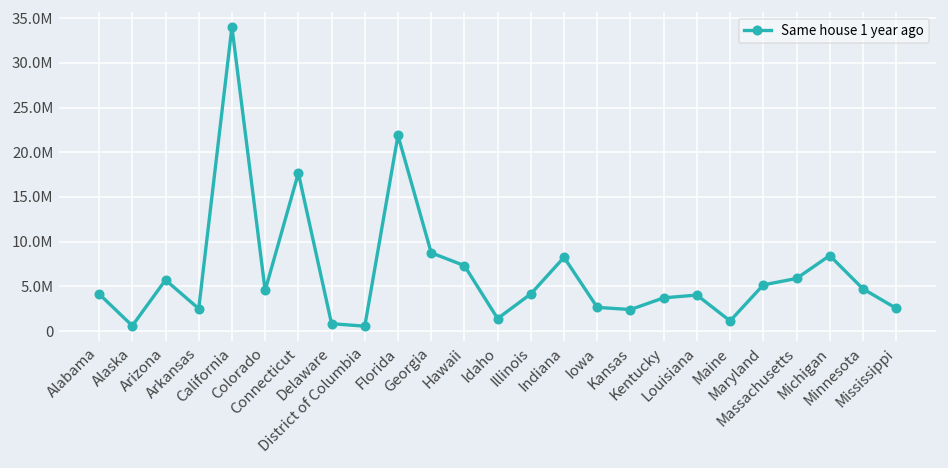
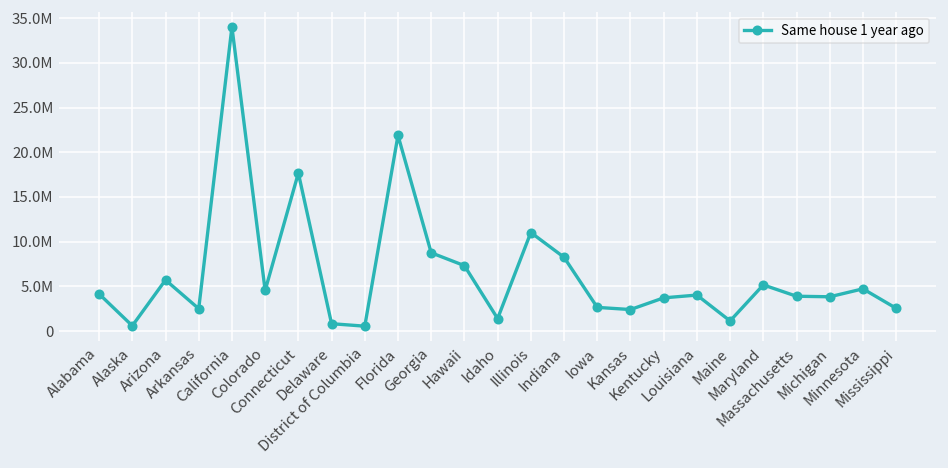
  {
    "Alabama": 4000000,
    "Alaska": 1000000,
    "Arizona": 6000000,
    "Arkansas": 3000000,
    "California": 34000000,
    "Colorado": 5000000,
    "Connecticut": 18000000,
    "Delaware": 1000000,
    "District of Columbia": 1000000,
    "Florida": 22000000,
    "Georgia": 9000000,
    "Hawaii": 7000000,
    "Idaho": 1000000,
-   "Illinois": 4000000,
+   "Illinois": 11000000,
    "Indiana": 8000000,
    "Iowa": 3000000,
    "Kansas": 2000000,
    "Kentucky": 4000000,
    "Louisiana": 4000000,
    "Maine": 1000000,
    "Maryland": 5000000,
-   "Massachusetts": 6000000,
-   "Michigan": 8000000,
+   "Massachusetts": 4000000,
+   "Michigan": 4000000,
    "Minnesota": 5000000,
    "Mississippi": 3000000
  }
